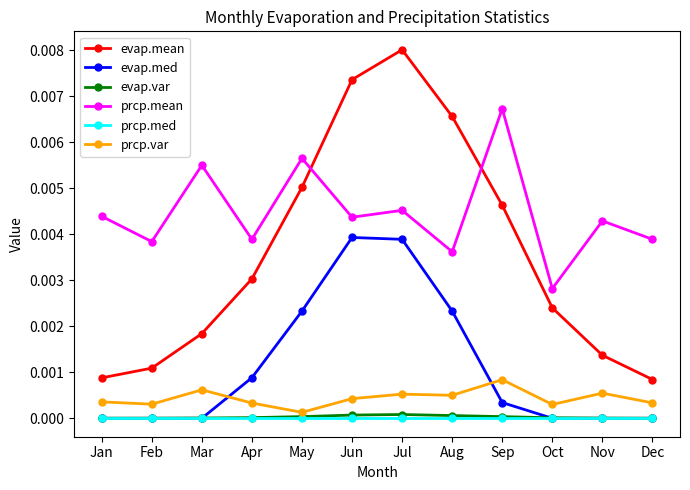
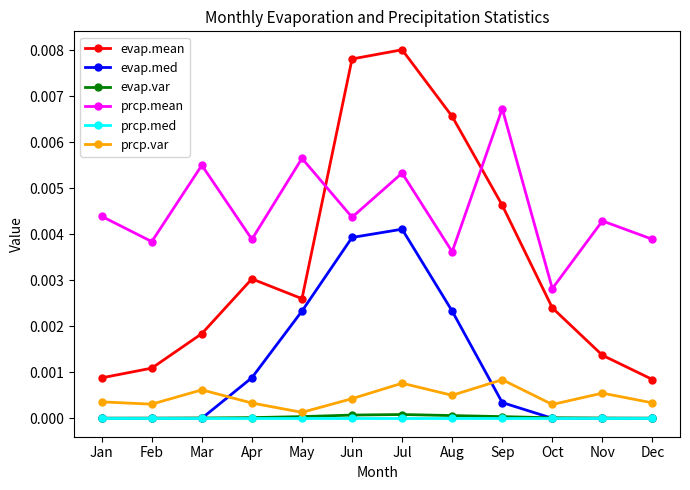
  {
    "evap.mean": {
      "Jan": 0.0009,
      "Feb": 0.0011,
      "Mar": 0.0018,
      "Apr": 0.0030,
-     "May": 0.0050,
-     "Jun": 0.0074,
+     "May": 0.0026,
+     "Jun": 0.0078,
      "Jul": 0.0080,
      "Aug": 0.0066,
      "Sep": 0.0046,
      "Oct": 0.0024,
      "Nov": 0.0014,
      "Dec": 0.0008
    },
    "evap.med": {
      "Apr": 0.0009,
      "May": 0.0023,
      "Jun": 0.0039,
-     "Jul": 0.0039,
+     "Jul": 0.0041,
      "Aug": 0.0023,
      "Sep": 0.0003
    },
    "evap.var": {
      "Jun": 0.0001,
      "Jul": 0.0001,
      "Aug": 0.0001
    },
    "prcp.mean": {
      "Jan": 0.0044,
      "Feb": 0.0038,
      "Mar": 0.0055,
      "Apr": 0.0039,
      "May": 0.0057,
      "Jun": 0.0044,
-     "Jul": 0.0045,
+     "Jul": 0.0053,
      "Aug": 0.0036,
      "Sep": 0.0067,
      "Oct": 0.0028,
      "Nov": 0.0043,
      "Dec": 0.0039
    },
    "prcp.med": {
      "Jun": 0.0000,
      "Jul": 0.0000,
      "Aug": 0.0000
    },
    "prcp.var": {
      "Jan": 0.0004,
      "Feb": 0.0003,
      "Mar": 0.0006,
      "Apr": 0.0003,
      "May": 0.0001,
      "Jun": 0.0004,
-     "Jul": 0.0005,
+     "Jul": 0.0008,
      "Aug": 0.0005,
      "Sep": 0.0008,
      "Oct": 0.0003,
      "Nov": 0.0005,
      "Dec": 0.0003
    }
  }
